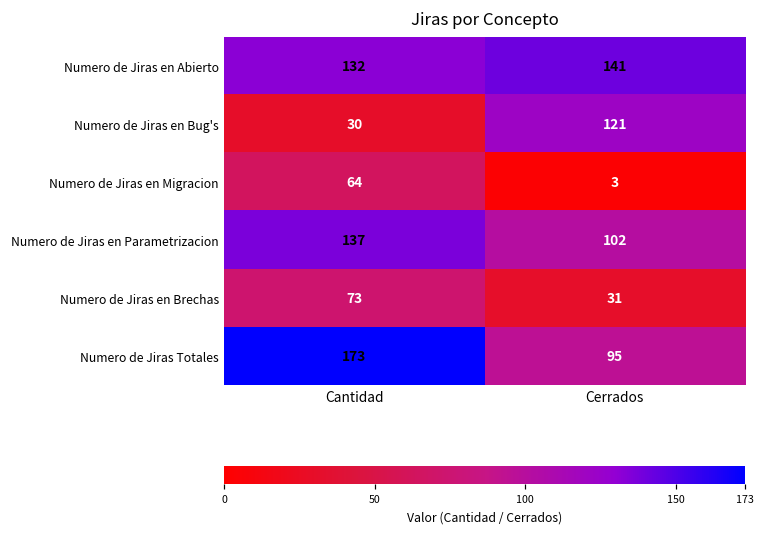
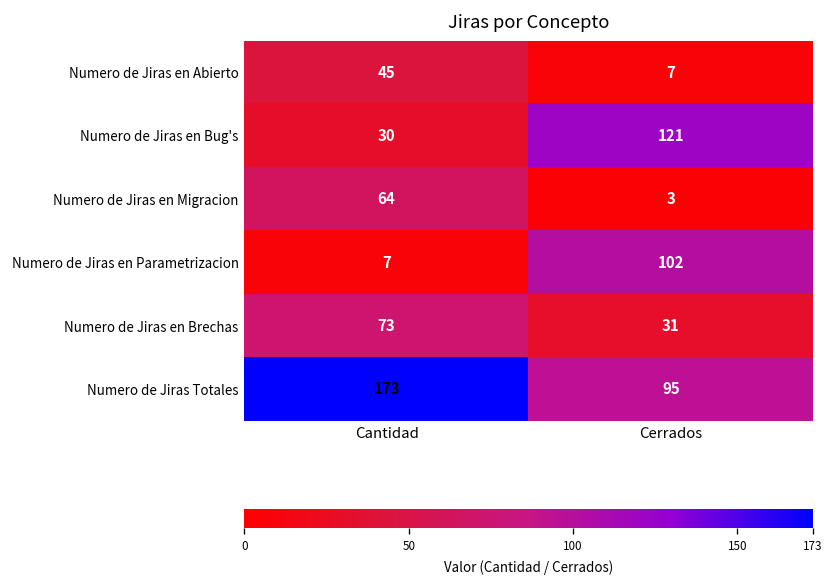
  {
    "Numero de Jiras en Abierto": {
-     "Cantidad": 132,
-     "Cerrados": 141
+     "Cantidad": 45,
+     "Cerrados": 7
    },
    "Numero de Jiras en Bug's": {
      "Cantidad": 30,
      "Cerrados": 121
    },
    "Numero de Jiras en Migracion": {
      "Cantidad": 64,
      "Cerrados": 3
    },
    "Numero de Jiras en Parametrizacion": {
-     "Cantidad": 137,
+     "Cantidad": 7,
      "Cerrados": 102
    },
    "Numero de Jiras en Brechas": {
      "Cantidad": 73,
      "Cerrados": 31
    },
    "Numero de Jiras Totales": {
      "Cantidad": 173,
      "Cerrados": 95
    }
  }
